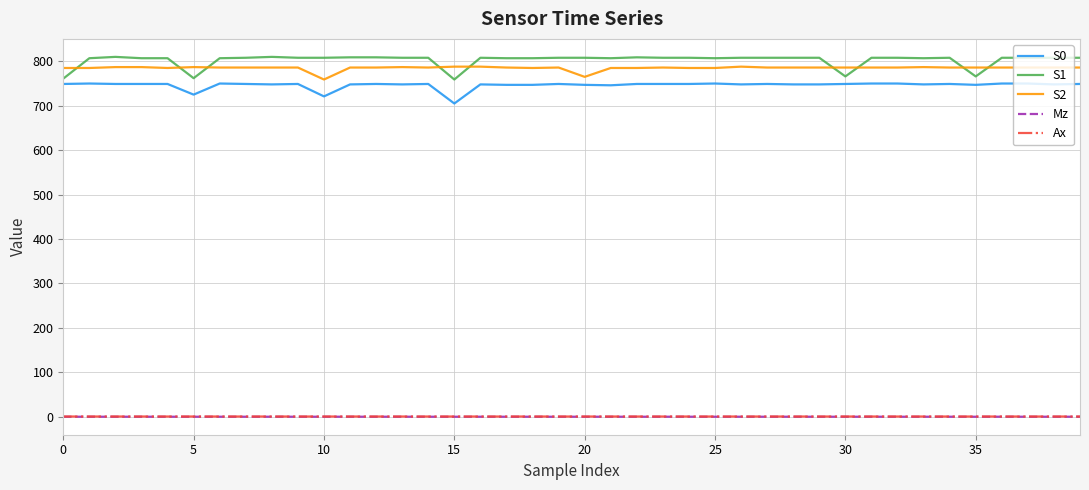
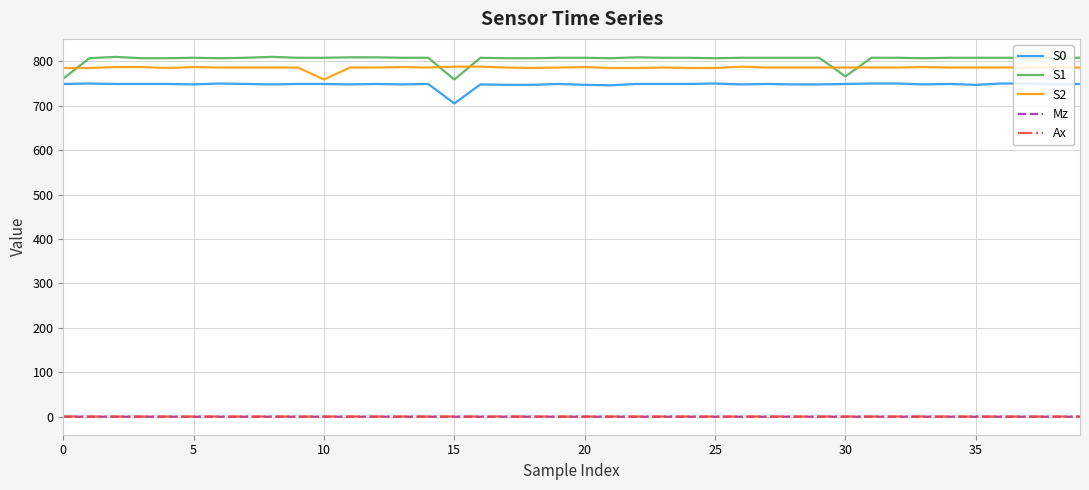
  {
    "S0": {
      "0": 750,
-     "5": 730,
-     "10": 720,
+     "5": 750,
+     "10": 750,
      "15": 710,
      "20": 750,
      "25": 750,
      "30": 750,
      "35": 750
    },
    "S1": {
      "0": 760,
-     "5": 760,
+     "5": 810,
      "10": 810,
      "15": 760,
      "20": 810,
      "25": 810,
      "30": 770,
-     "35": 770
+     "35": 810
    },
    "S2": {
      "0": 790,
      "5": 790,
      "10": 760,
      "15": 790,
-     "20": 770,
+     "20": 790,
      "25": 790,
      "30": 790,
      "35": 790
    }
  }
